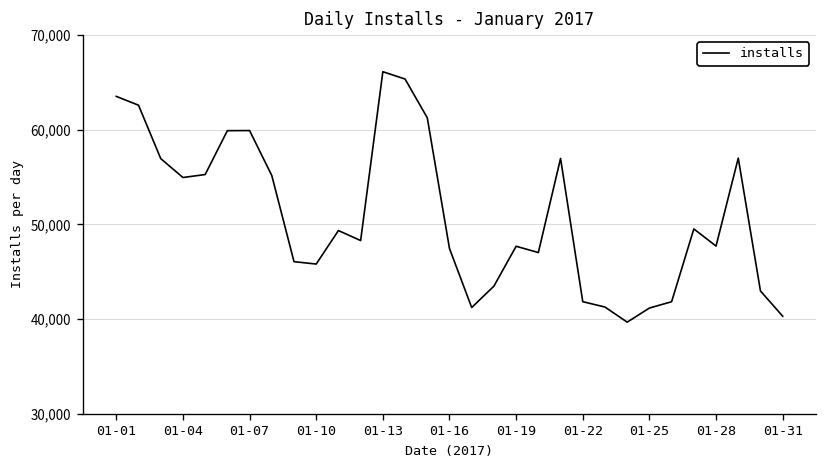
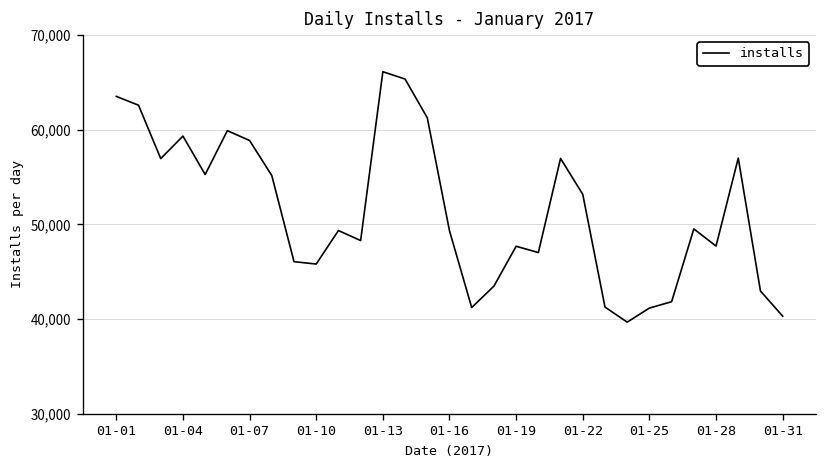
  {
    "01-01": "64,000",
-   "01-04": "55,000",
-   "01-07": "60,000",
+   "01-04": "59,000",
+   "01-07": "59,000",
    "01-10": "46,000",
    "01-13": "66,000",
-   "01-16": "47,000",
+   "01-16": "49,000",
    "01-19": "48,000",
-   "01-22": "42,000",
+   "01-22": "53,000",
    "01-25": "41,000",
    "01-28": "48,000",
    "01-31": "40,000"
  }
